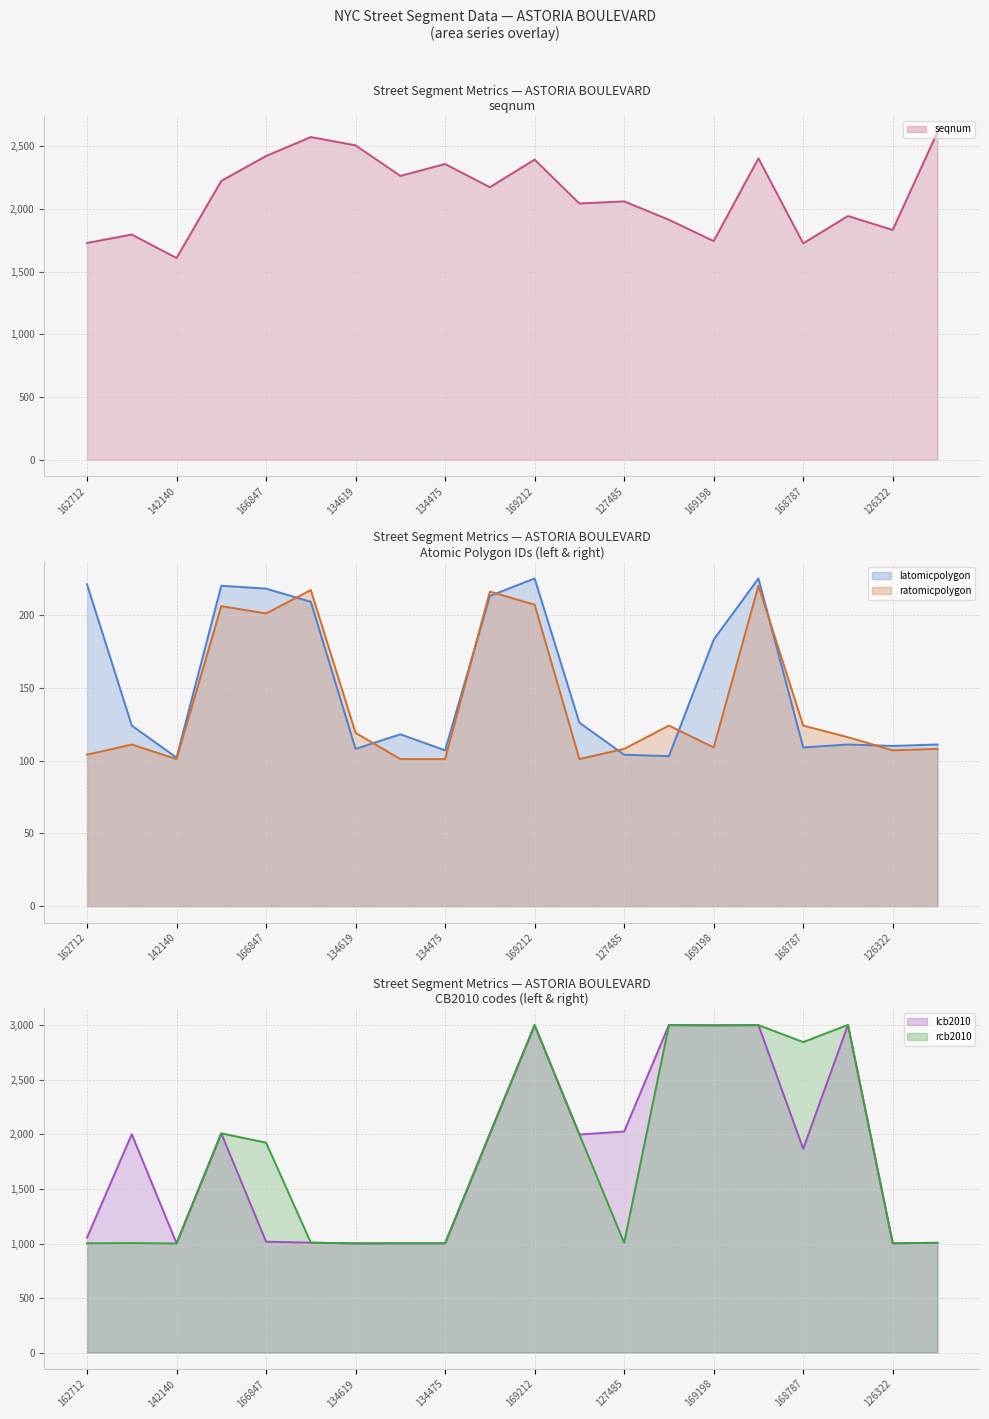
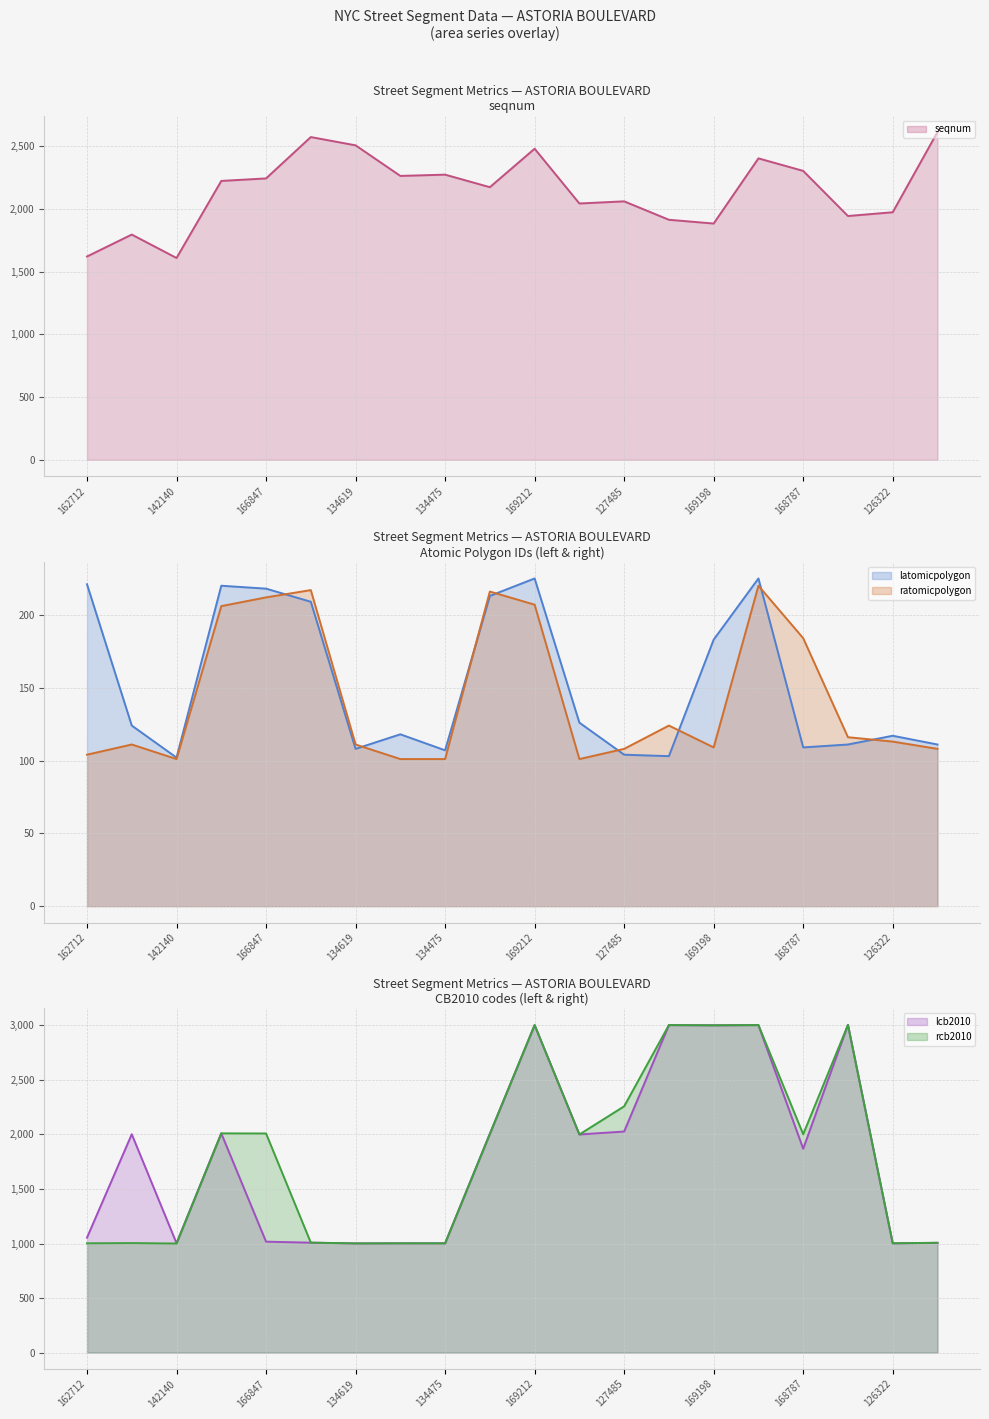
  {
    "Street Segment Metrics — ASTORIA BOULEVARD seqnum": {
-     "162712": "1,730",
+     "162712": "1,620",
      "142140": "1,610",
-     "166847": "2,420",
+     "166847": "2,250",
      "134619": "2,510",
-     "134475": "2,360",
-     "169212": "2,400",
+     "134475": "2,280",
+     "169212": "2,480",
      "127485": "2,060",
-     "169198": "1,750",
-     "168787": "1,730",
-     "126322": "1,830"
+     "169198": "1,890",
+     "168787": "2,310",
+     "126322": "1,980"
    },
    "Street Segment Metrics — ASTORIA BOULEVARD Atomic Polygon IDs (left & right)": {
      "latomicpolygon": {
        "162712": "221",
        "166847": "218",
        "134619": "108",
        "134475": "107",
        "169212": "225",
        "127485": "104",
        "169198": "183",
        "168787": "109",
-       "126322": "110"
+       "126322": "117"
      },
      "ratomicpolygon": {
        "162712": "104",
-       "166847": "201",
-       "134619": "119",
+       "166847": "212",
+       "134619": "111",
        "134475": "101",
        "169212": "207",
        "127485": "108",
        "169198": "109",
-       "168787": "124",
-       "126322": "107"
+       "168787": "184",
+       "126322": "113"
      }
    },
    "Street Segment Metrics — ASTORIA BOULEVARD CB2010 codes (left & right)": {
      "lcb2010": {
        "162712": "1,050",
        "166847": "1,020",
        "127485": "2,030",
        "168787": "1,870"
      },
      "rcb2010": {
        "162712": "1,000",
-       "166847": "1,930",
-       "127485": "1,010",
-       "168787": "2,850"
+       "166847": "2,010",
+       "127485": "2,260",
+       "168787": "2,000"
      }
    }
  }
